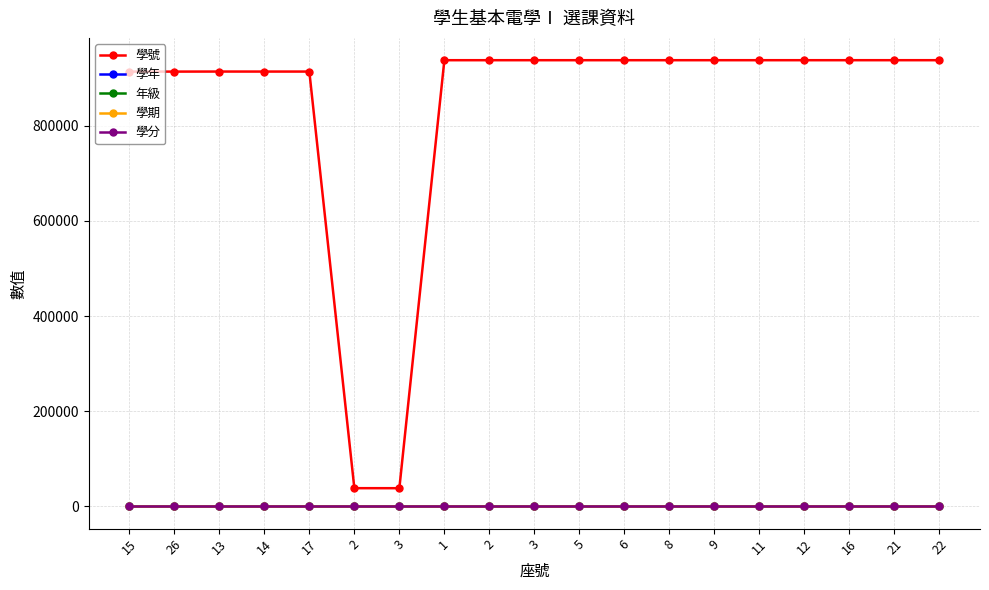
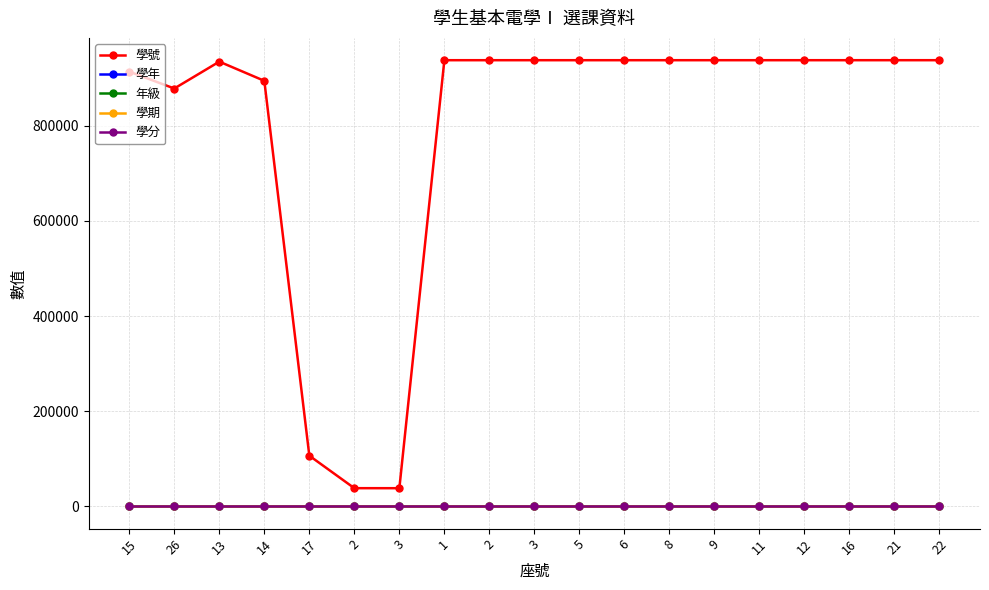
  {
    "學號": {
-     "26": 910000,
-     "13": 910000,
-     "14": 910000,
-     "17": 910000,
+     "26": 880000,
+     "13": 940000,
+     "14": 890000,
+     "17": 110000,
      "1": 940000,
      "5": 940000,
      "6": 940000,
      "8": 940000,
      "9": 940000,
      "11": 940000,
      "12": 940000,
      "16": 940000,
      "21": 940000,
      "22": 940000
    },
    "學分": {
      "15": 0,
      "26": 0,
      "13": 0,
      "14": 0,
      "17": 0,
      "1": 0,
      "5": 0,
      "6": 0,
      "8": 0,
      "9": 0,
      "11": 0,
      "12": 0,
      "16": 0,
      "21": 0,
      "22": 0
    }
  }
